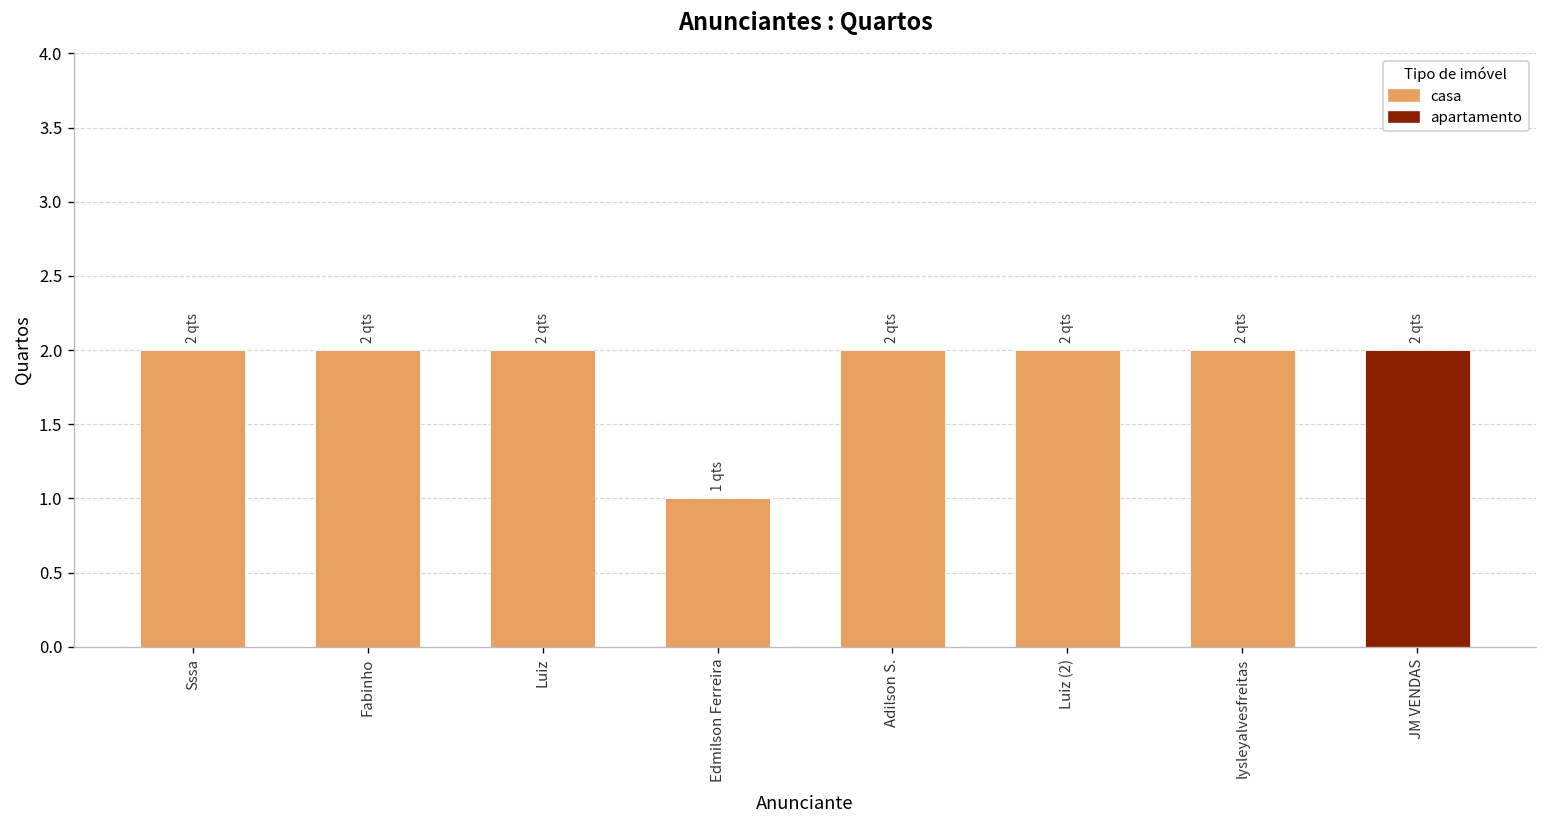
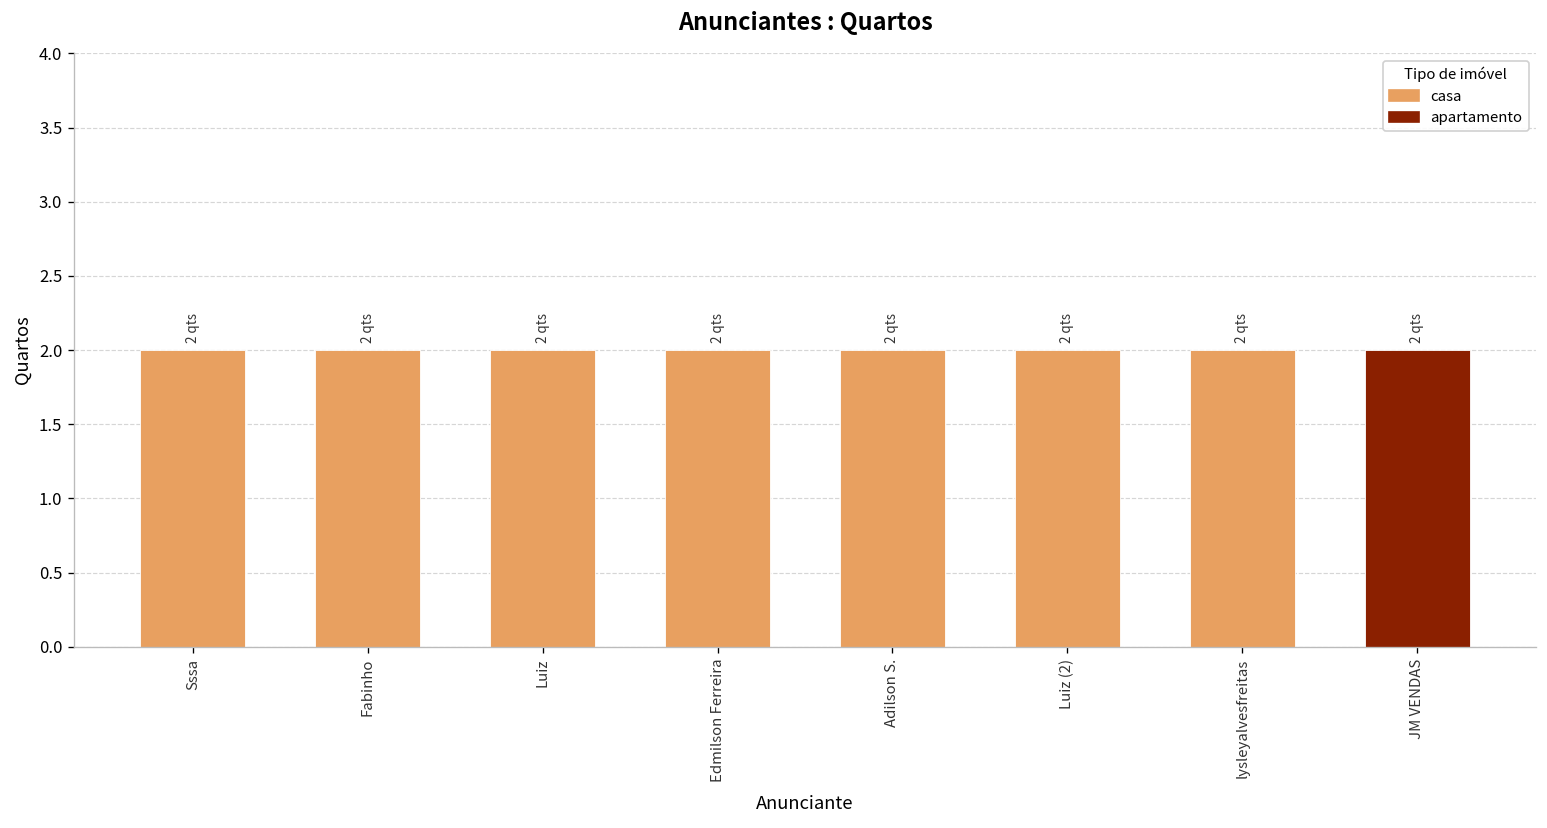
  {
    "Sssa": 2,
    "Fabinho": 2,
    "Luiz": 2,
-   "Edmilson Ferreira": 1,
+   "Edmilson Ferreira": 2,
    "Adilson S.": 2,
    "Luiz (2)": 2,
    "lysleyalvesfreitas": 2,
    "JM VENDAS": 2
  }
